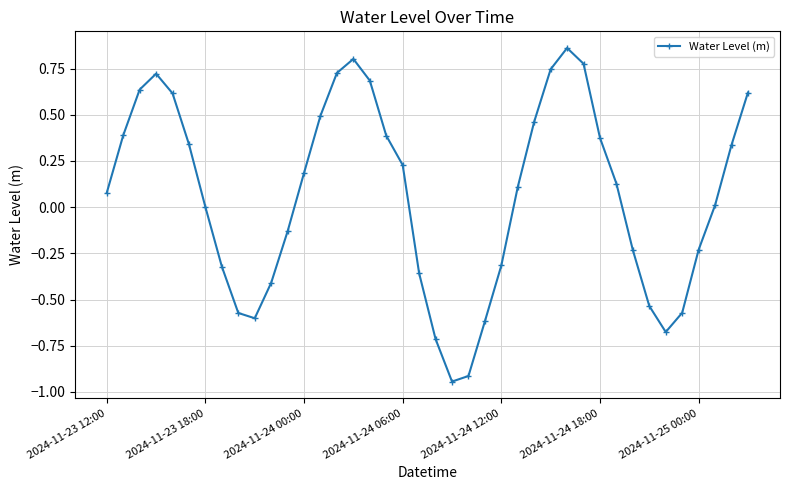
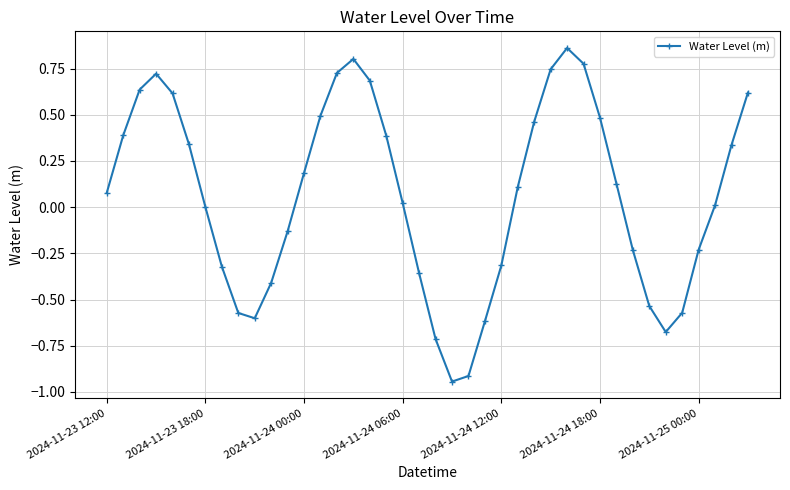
  {
    "2024-11-23 12:00": 0.08,
    "2024-11-23 18:00": 0.00,
    "2024-11-24 00:00": 0.19,
-   "2024-11-24 06:00": 0.23,
+   "2024-11-24 06:00": 0.02,
    "2024-11-24 12:00": -0.32,
-   "2024-11-24 18:00": 0.37,
+   "2024-11-24 18:00": 0.48,
    "2024-11-25 00:00": -0.23
  }
